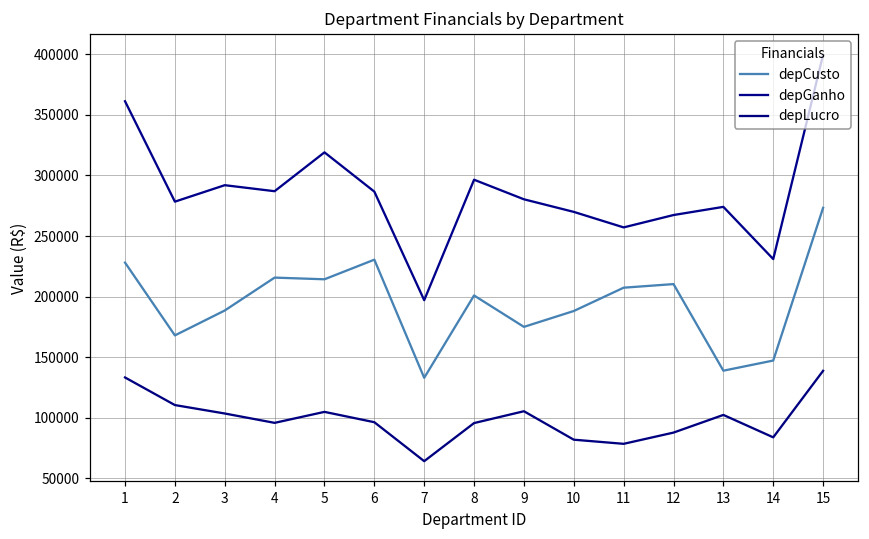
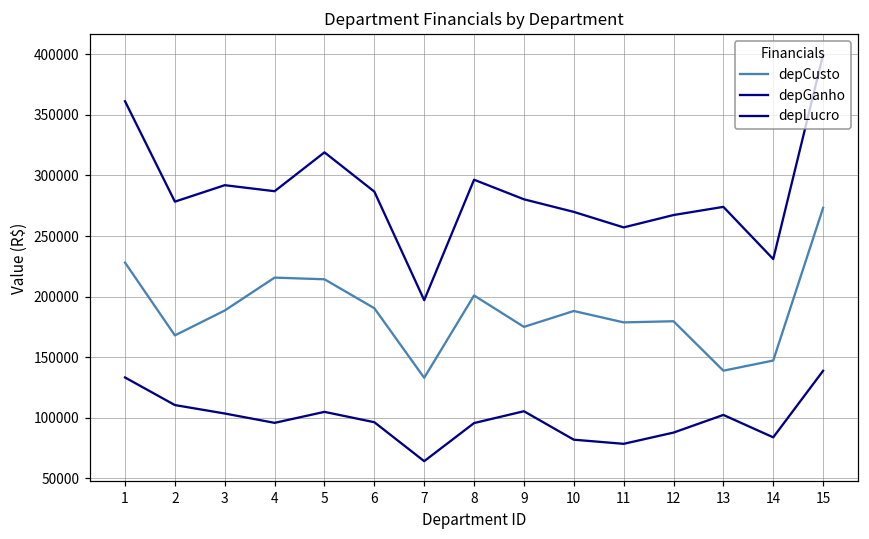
  {
    "depCusto": {
      "1": 228000,
      "2": 168000,
      "3": 189000,
      "4": 216000,
      "5": 214000,
-     "6": 230000,
+     "6": 190000,
      "7": 133000,
      "8": 201000,
      "9": 175000,
      "10": 188000,
-     "11": 207000,
-     "12": 210000,
+     "11": 179000,
+     "12": 180000,
      "13": 139000,
      "14": 147000,
      "15": 273000
    }
  }
